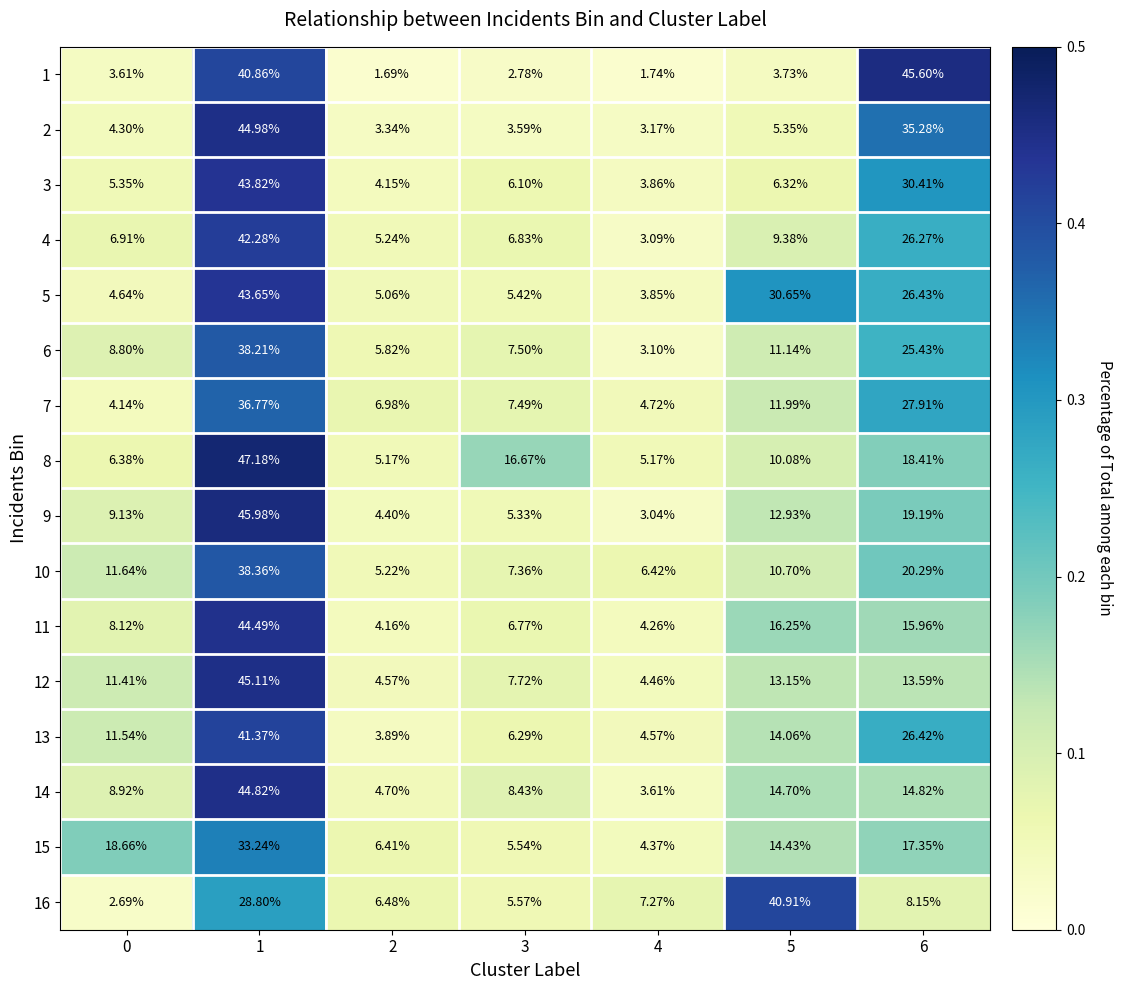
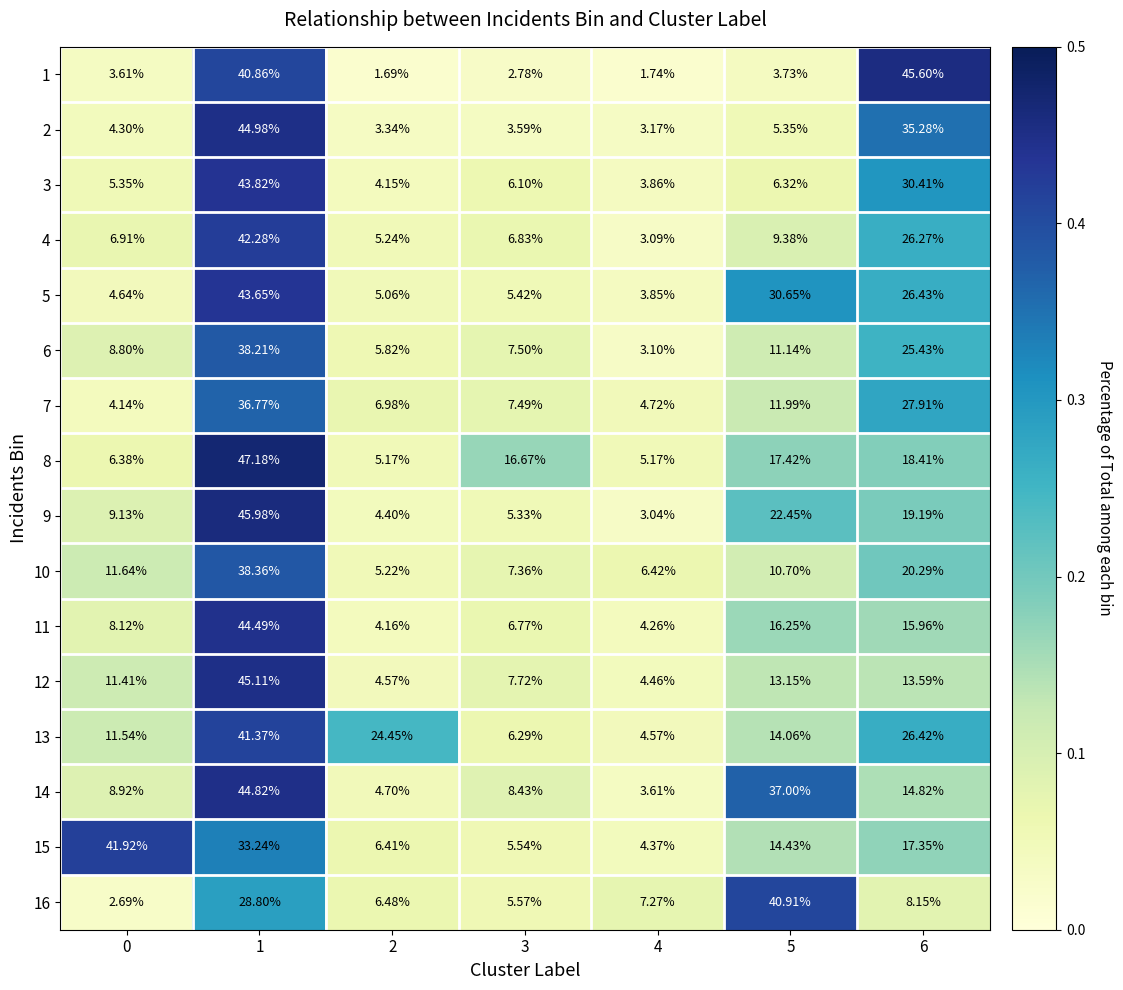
  {
    "1": {
      "0": "3.61%",
      "1": "40.86%",
      "2": "1.69%",
      "3": "2.78%",
      "4": "1.74%",
      "5": "3.73%",
      "6": "45.60%"
    },
    "2": {
      "0": "4.30%",
      "1": "44.98%",
      "2": "3.34%",
      "3": "3.59%",
      "4": "3.17%",
      "5": "5.35%",
      "6": "35.28%"
    },
    "3": {
      "0": "5.35%",
      "1": "43.82%",
      "2": "4.15%",
      "3": "6.10%",
      "4": "3.86%",
      "5": "6.32%",
      "6": "30.41%"
    },
    "4": {
      "0": "6.91%",
      "1": "42.28%",
      "2": "5.24%",
      "3": "6.83%",
      "4": "3.09%",
      "5": "9.38%",
      "6": "26.27%"
    },
    "5": {
      "0": "4.64%",
      "1": "43.65%",
      "2": "5.06%",
      "3": "5.42%",
      "4": "3.85%",
      "5": "30.65%",
      "6": "26.43%"
    },
    "6": {
      "0": "8.80%",
      "1": "38.21%",
      "2": "5.82%",
      "3": "7.50%",
      "4": "3.10%",
      "5": "11.14%",
      "6": "25.43%"
    },
    "7": {
      "0": "4.14%",
      "1": "36.77%",
      "2": "6.98%",
      "3": "7.49%",
      "4": "4.72%",
      "5": "11.99%",
      "6": "27.91%"
    },
    "8": {
      "0": "6.38%",
      "1": "47.18%",
      "2": "5.17%",
      "3": "16.67%",
      "4": "5.17%",
-     "5": "10.08%",
+     "5": "17.42%",
      "6": "18.41%"
    },
    "9": {
      "0": "9.13%",
      "1": "45.98%",
      "2": "4.40%",
      "3": "5.33%",
      "4": "3.04%",
-     "5": "12.93%",
+     "5": "22.45%",
      "6": "19.19%"
    },
    "10": {
      "0": "11.64%",
      "1": "38.36%",
      "2": "5.22%",
      "3": "7.36%",
      "4": "6.42%",
      "5": "10.70%",
      "6": "20.29%"
    },
    "11": {
      "0": "8.12%",
      "1": "44.49%",
      "2": "4.16%",
      "3": "6.77%",
      "4": "4.26%",
      "5": "16.25%",
      "6": "15.96%"
    },
    "12": {
      "0": "11.41%",
      "1": "45.11%",
      "2": "4.57%",
      "3": "7.72%",
      "4": "4.46%",
      "5": "13.15%",
      "6": "13.59%"
    },
    "13": {
      "0": "11.54%",
      "1": "41.37%",
-     "2": "3.89%",
+     "2": "24.45%",
      "3": "6.29%",
      "4": "4.57%",
      "5": "14.06%",
      "6": "26.42%"
    },
    "14": {
      "0": "8.92%",
      "1": "44.82%",
      "2": "4.70%",
      "3": "8.43%",
      "4": "3.61%",
-     "5": "14.70%",
+     "5": "37.00%",
      "6": "14.82%"
    },
    "15": {
-     "0": "18.66%",
+     "0": "41.92%",
      "1": "33.24%",
      "2": "6.41%",
      "3": "5.54%",
      "4": "4.37%",
      "5": "14.43%",
      "6": "17.35%"
    },
    "16": {
      "0": "2.69%",
      "1": "28.80%",
      "2": "6.48%",
      "3": "5.57%",
      "4": "7.27%",
      "5": "40.91%",
      "6": "8.15%"
    }
  }
